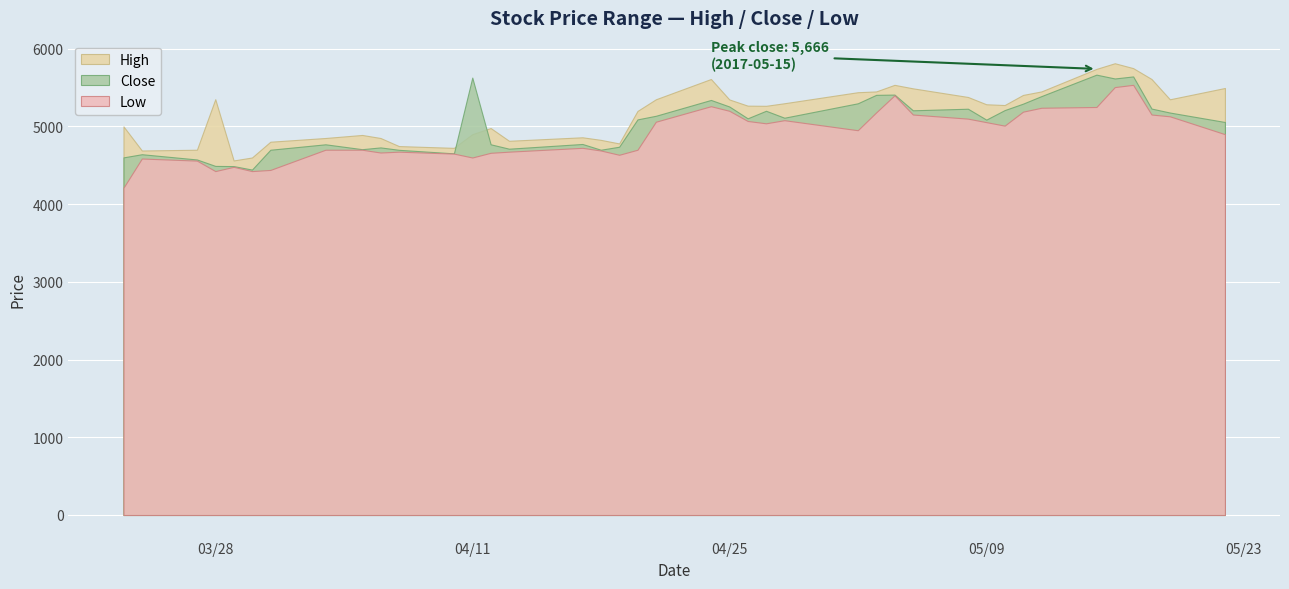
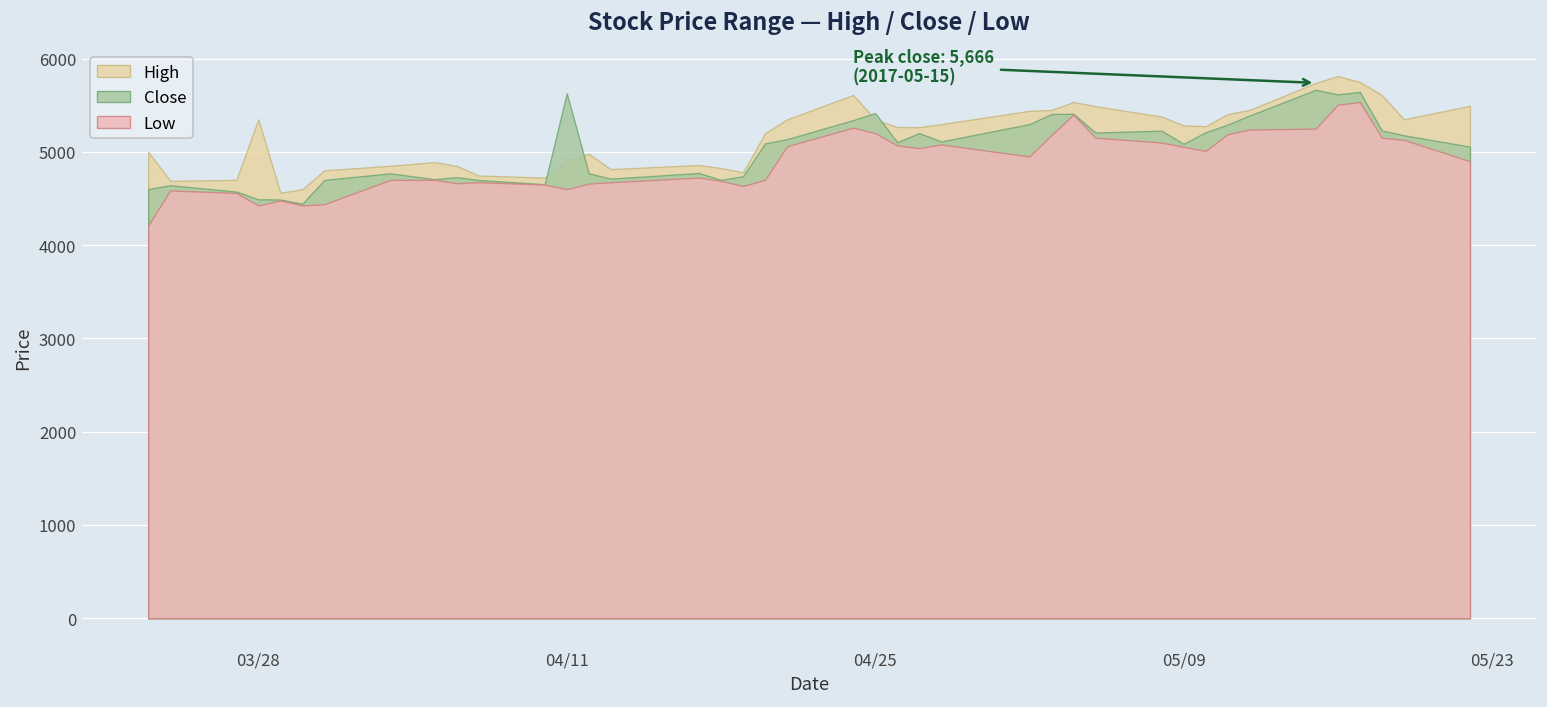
  {
    "Close": {
      "03/28": 4500,
      "04/11": 5600,
-     "04/25": 5300
+     "04/25": 5400
    }
  }
